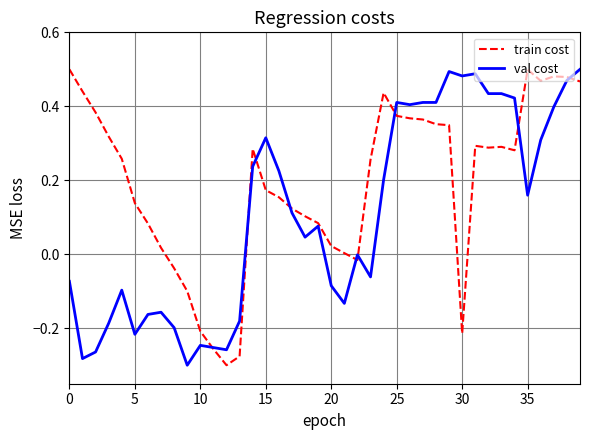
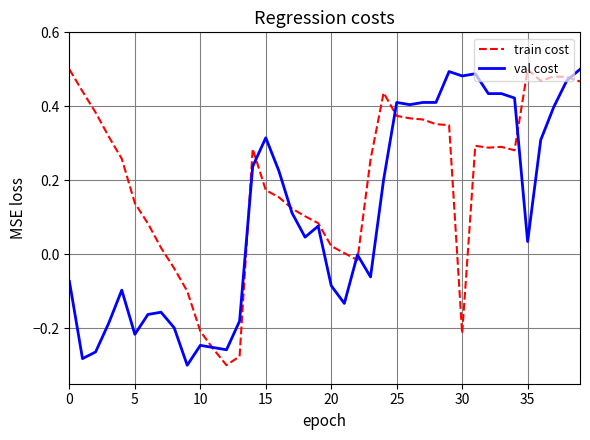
  {
    "train cost": {
      "0": 0.50,
      "5": 0.14,
      "10": -0.21,
      "15": 0.17,
      "20": 0.02,
      "25": 0.37,
      "30": -0.21
    },
    "val cost": {
      "0": -0.07,
      "5": -0.22,
      "10": -0.25,
      "15": 0.31,
      "20": -0.09,
      "25": 0.41,
      "30": 0.48,
-     "35": 0.16
+     "35": 0.03
    }
  }
